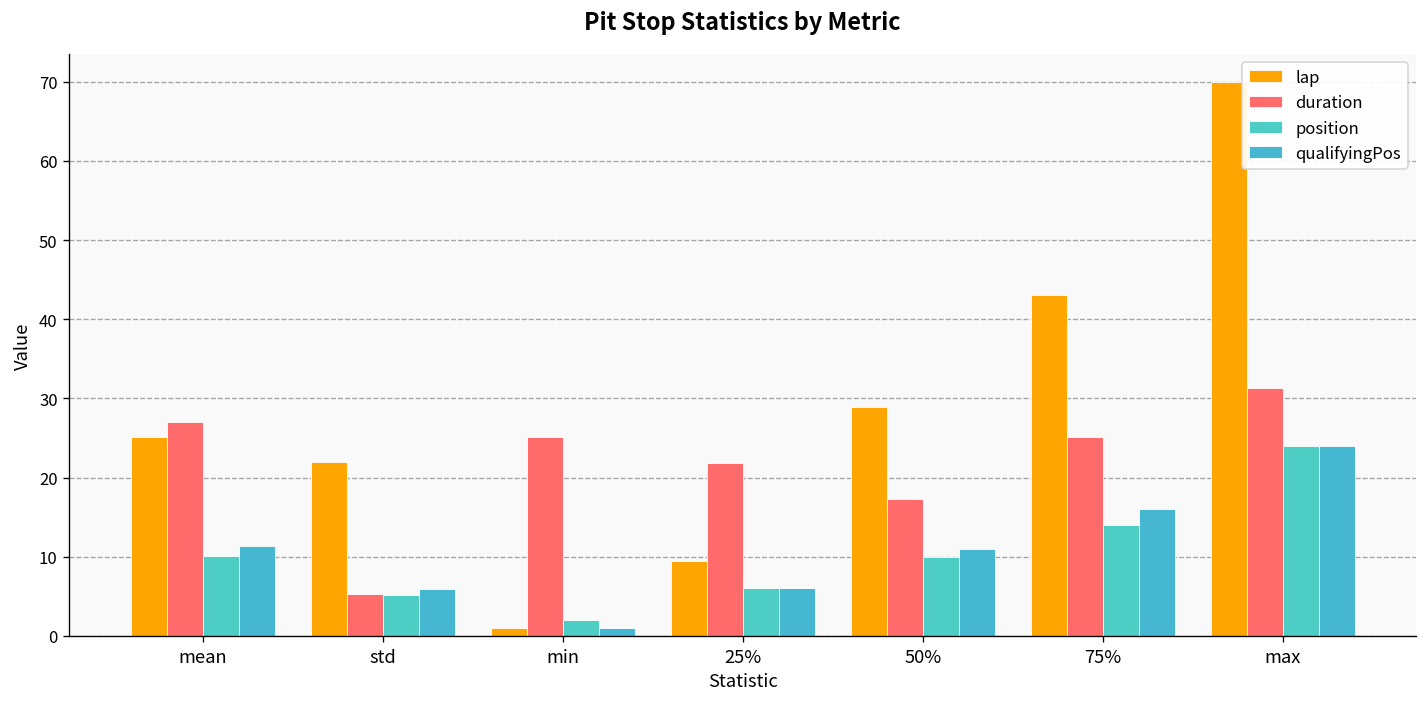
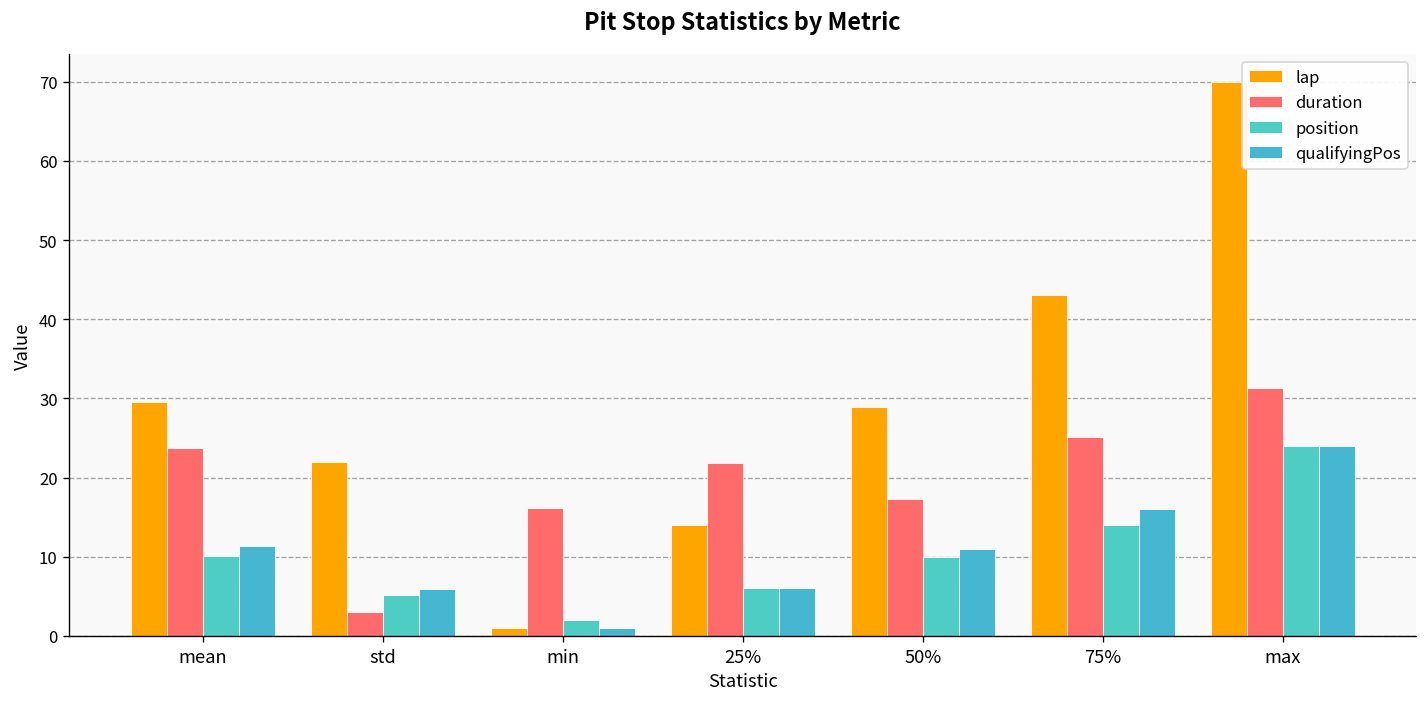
  {
    "lap": {
-     "mean": 25,
+     "mean": 30,
      "std": 22,
      "min": 1,
-     "25%": 10,
+     "25%": 14,
      "50%": 29,
      "75%": 43,
      "max": 70
    },
    "duration": {
-     "mean": 27,
-     "std": 5,
-     "min": 25,
+     "mean": 24,
+     "std": 3,
+     "min": 16,
      "25%": 22,
      "50%": 17,
      "75%": 25,
      "max": 31
    }
  }
